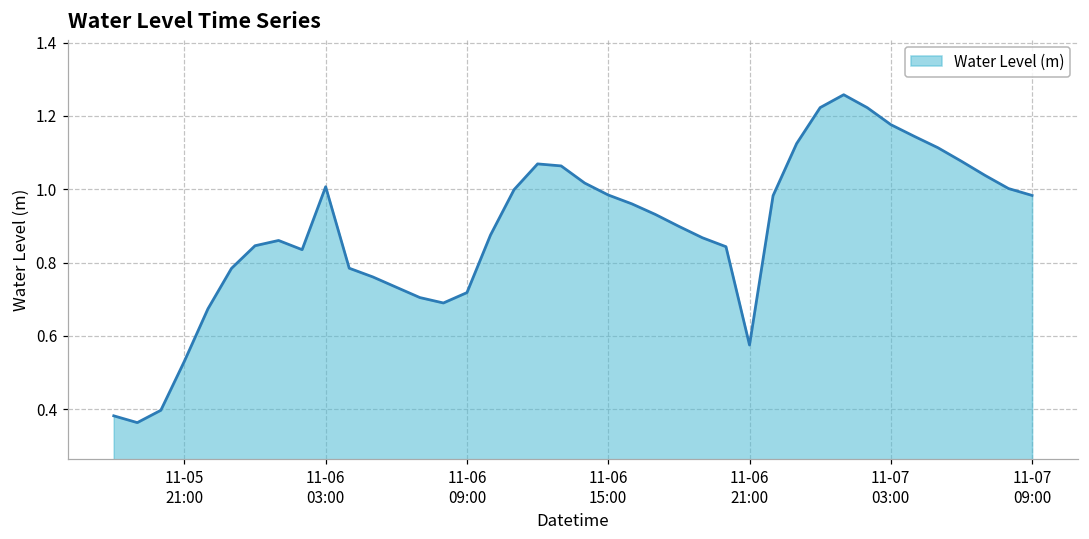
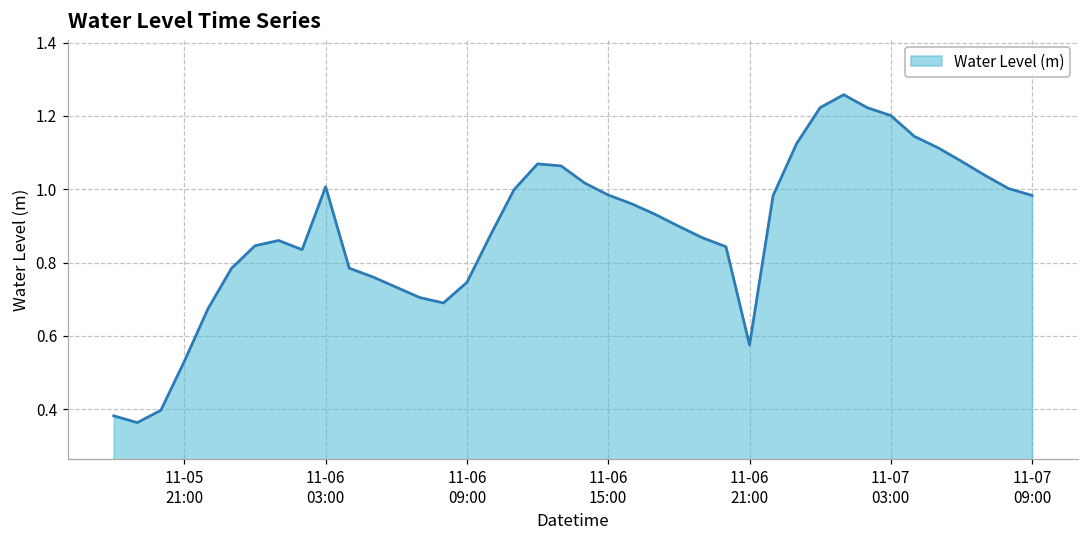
  {
    "11-05 21:00": 0.53,
    "11-06 03:00": 1.01,
-   "11-06 09:00": 0.72,
+   "11-06 09:00": 0.75,
    "11-06 15:00": 0.98,
    "11-06 21:00": 0.58,
-   "11-07 03:00": 1.18,
+   "11-07 03:00": 1.20,
    "11-07 09:00": 0.98
  }
